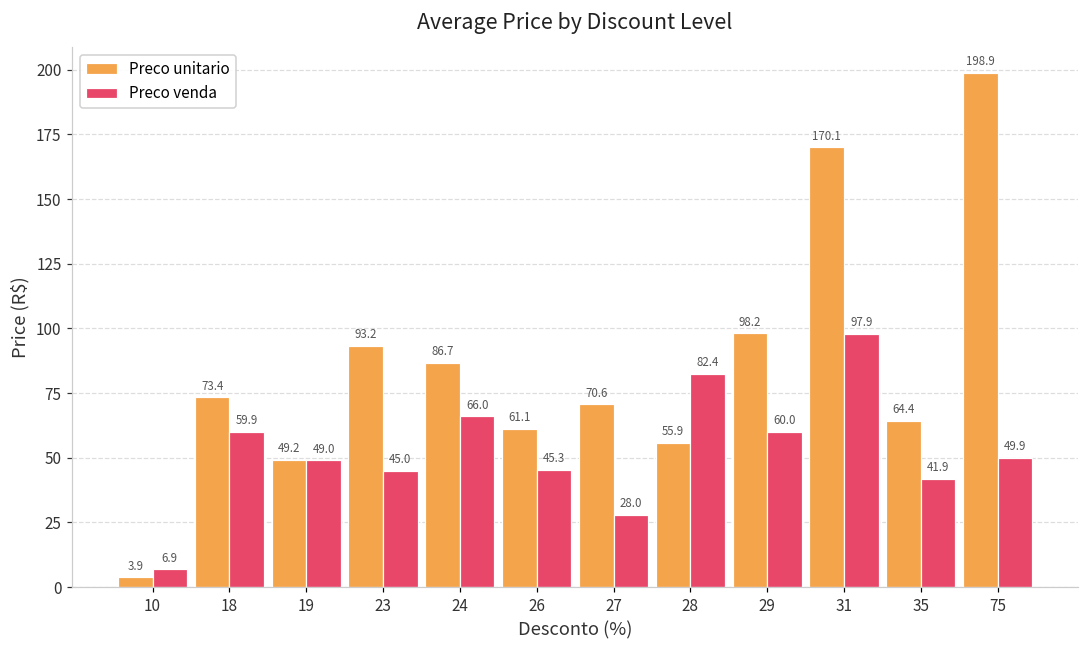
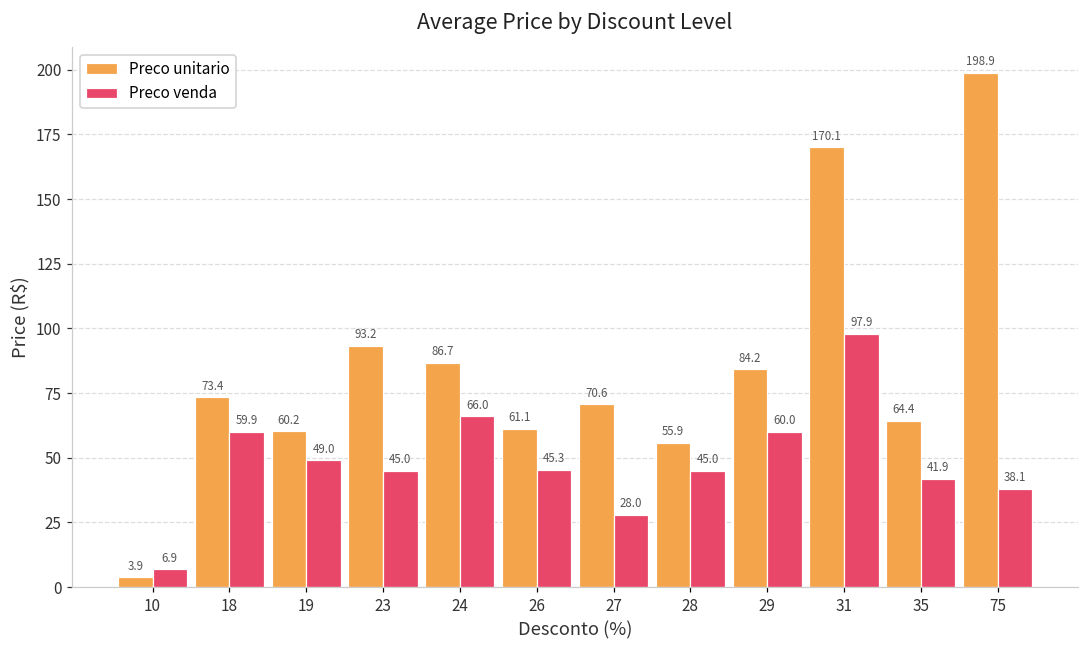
  {
    "Preco unitario": {
      "10": 3.9,
      "18": 73.4,
-     "19": 49.2,
+     "19": 60.2,
      "23": 93.2,
      "24": 86.7,
      "26": 61.1,
      "27": 70.6,
      "28": 55.9,
-     "29": 98.2,
+     "29": 84.2,
      "31": 170.1,
      "35": 64.4,
      "75": 198.9
    },
    "Preco venda": {
      "10": 6.9,
      "18": 59.9,
      "19": 49.0,
      "23": 45.0,
      "24": 66.0,
      "26": 45.3,
      "27": 28.0,
-     "28": 82.4,
+     "28": 45.0,
      "29": 60.0,
      "31": 97.9,
      "35": 41.9,
-     "75": 49.9
+     "75": 38.1
    }
  }
